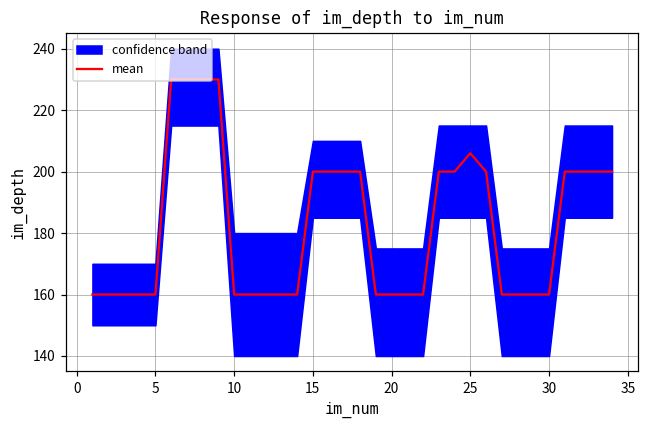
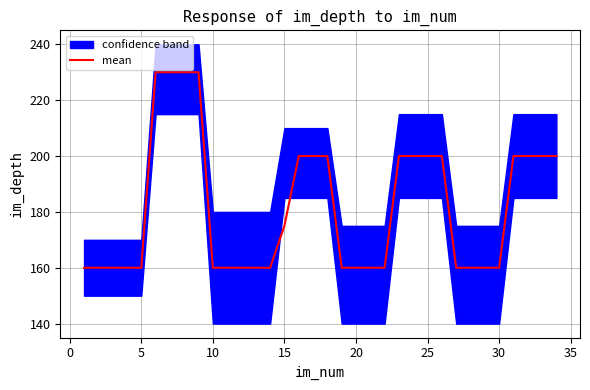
  {
    "mean": {
      "5": 160,
      "10": 160,
-     "15": 200,
+     "15": 175,
      "20": 160,
-     "25": 206,
+     "25": 200,
      "30": 160
    }
  }
